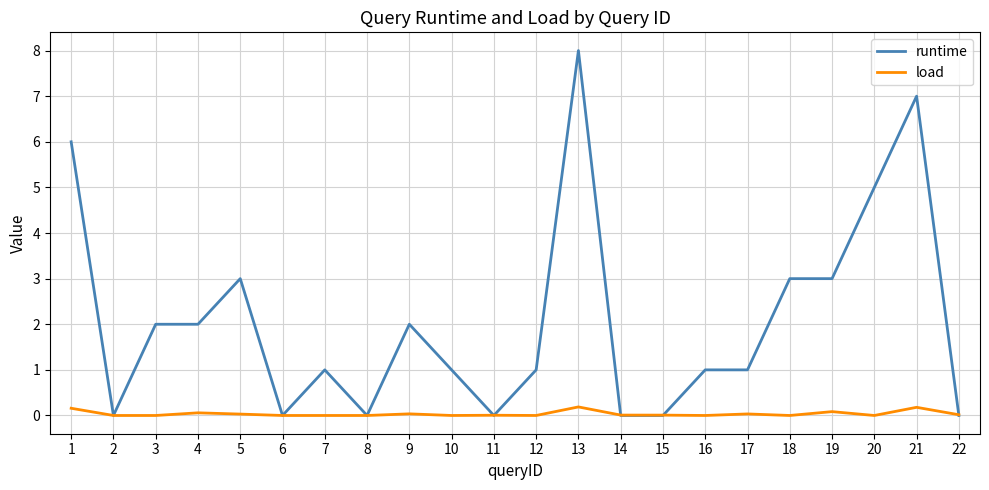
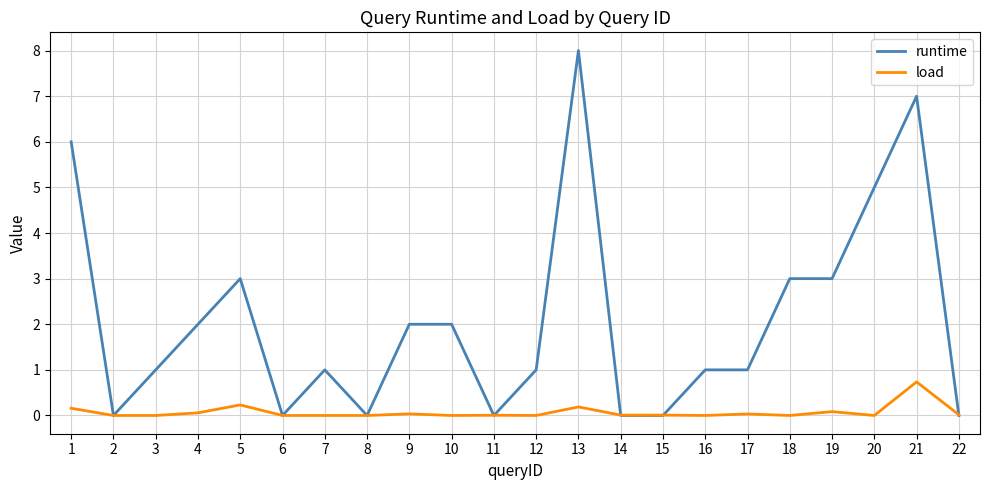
  {
    "runtime": {
      "1": 6,
-     "3": 2,
+     "3": 1,
      "4": 2,
      "5": 3,
      "7": 1,
      "9": 2,
-     "10": 1,
+     "10": 2,
      "12": 1,
      "13": 8,
      "16": 1,
      "17": 1,
      "18": 3,
      "19": 3,
      "20": 5,
      "21": 7
    },
    "load": {
      "1": 0.2,
      "3": 0.0,
      "4": 0.1,
-     "5": 0.0,
+     "5": 0.2,
      "7": 0.0,
      "9": 0.0,
      "10": 0.0,
      "12": 0.0,
      "13": 0.2,
      "16": 0.0,
      "17": 0.0,
      "18": 0.0,
      "19": 0.1,
      "20": 0.0,
-     "21": 0.2
+     "21": 0.7
    }
  }
